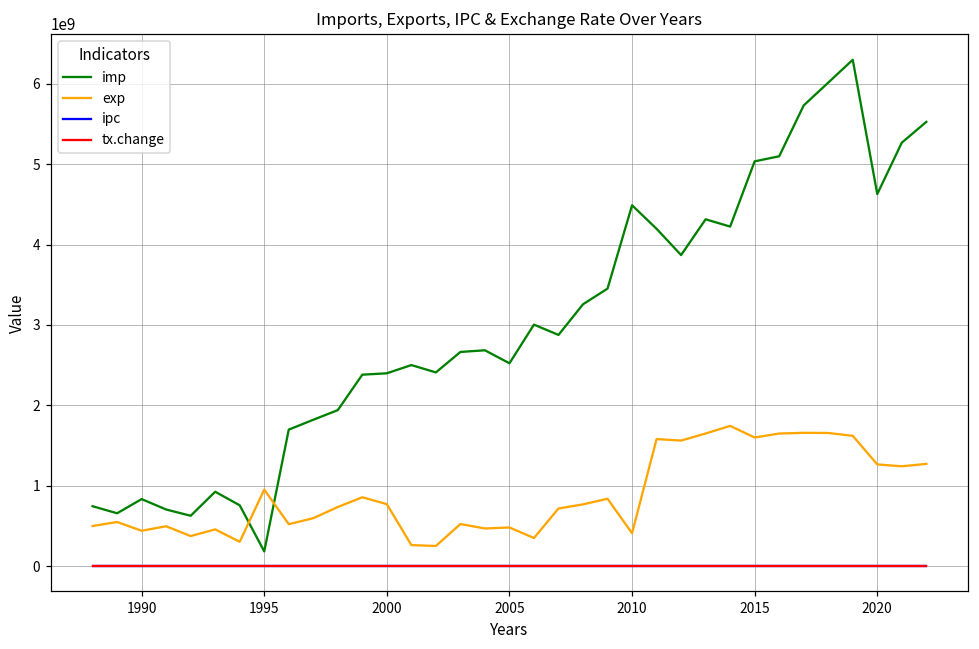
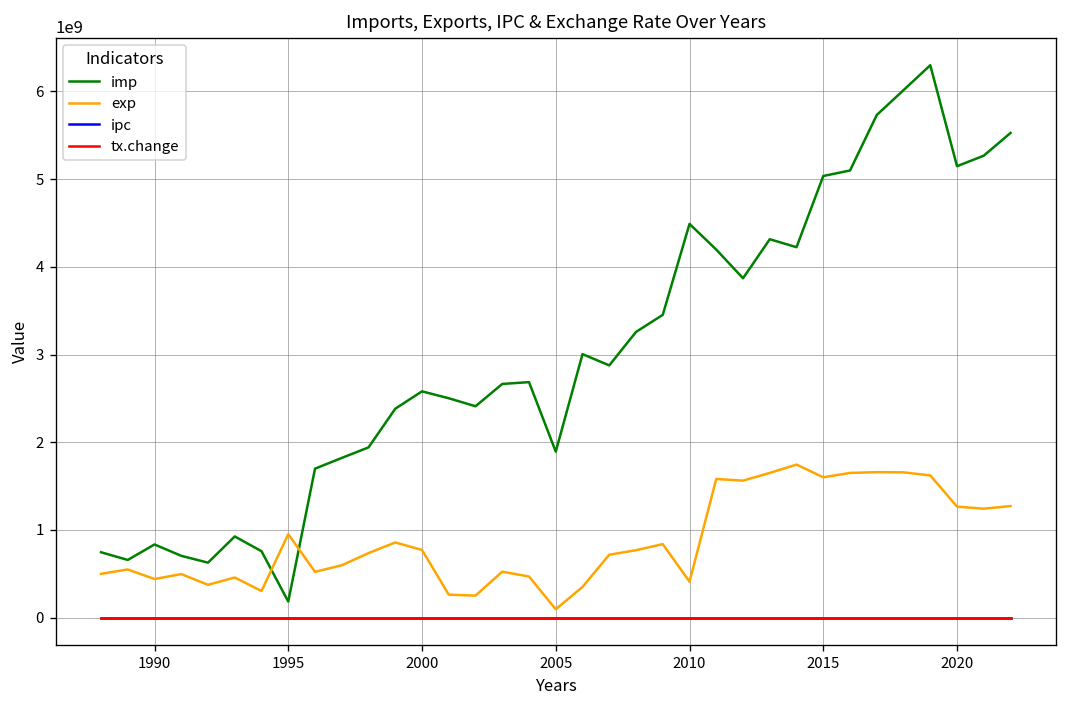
  {
    "imp": {
      "1990": 800000000,
      "1995": 200000000,
-     "2000": 2400000000,
-     "2005": 2500000000,
+     "2000": 2600000000,
+     "2005": 1900000000,
      "2010": 4500000000,
      "2015": 5000000000,
-     "2020": 4600000000
+     "2020": 5100000000
    },
    "exp": {
      "1990": 400000000,
      "1995": 1000000000,
      "2000": 800000000,
-     "2005": 500000000,
+     "2005": 100000000,
      "2010": 400000000,
      "2015": 1600000000,
      "2020": 1300000000
    },
    "tx.change": {
      "1990": 0,
      "1995": 0,
      "2000": 0,
      "2005": 0,
      "2010": 0,
      "2015": 0,
      "2020": 0
    }
  }
